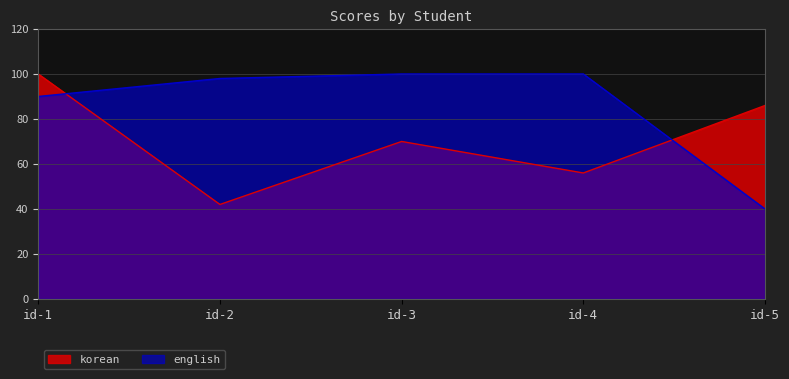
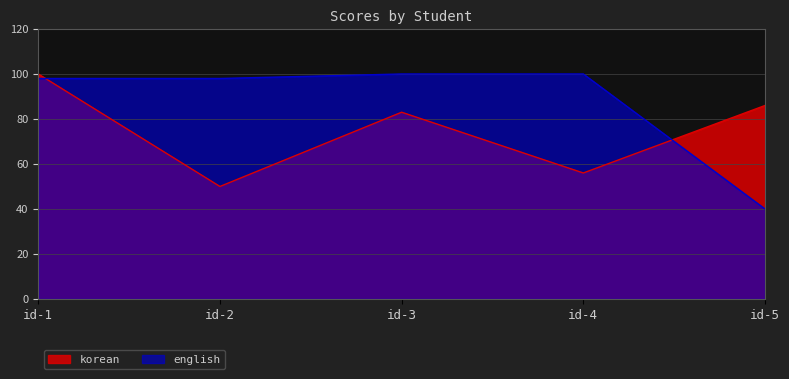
  {
    "korean": {
      "id-1": 100,
-     "id-2": 42,
-     "id-3": 70,
+     "id-2": 50,
+     "id-3": 83,
      "id-4": 56,
      "id-5": 86
    },
    "english": {
-     "id-1": 90,
+     "id-1": 98,
      "id-2": 98,
      "id-3": 100,
      "id-4": 100,
      "id-5": 40
    }
  }
